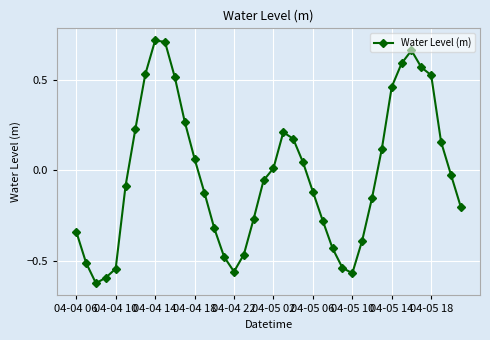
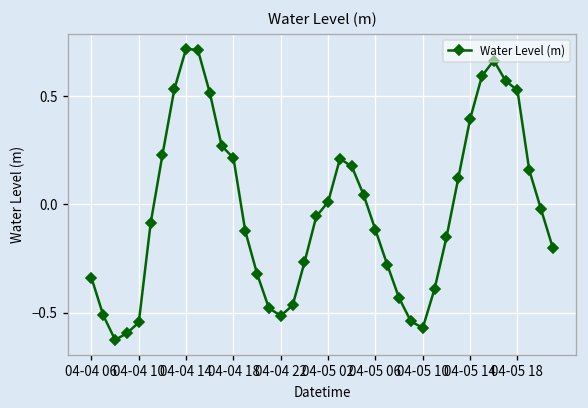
  {
    "04-04 06": -0.34,
    "04-04 10": -0.54,
    "04-04 14": 0.72,
-   "04-04 18": 0.06,
-   "04-04 22": -0.56,
+   "04-04 18": 0.21,
+   "04-04 22": -0.51,
    "04-05 02": 0.01,
    "04-05 06": -0.12,
    "04-05 10": -0.57,
-   "04-05 14": 0.46,
+   "04-05 14": 0.39,
    "04-05 18": 0.53
  }
